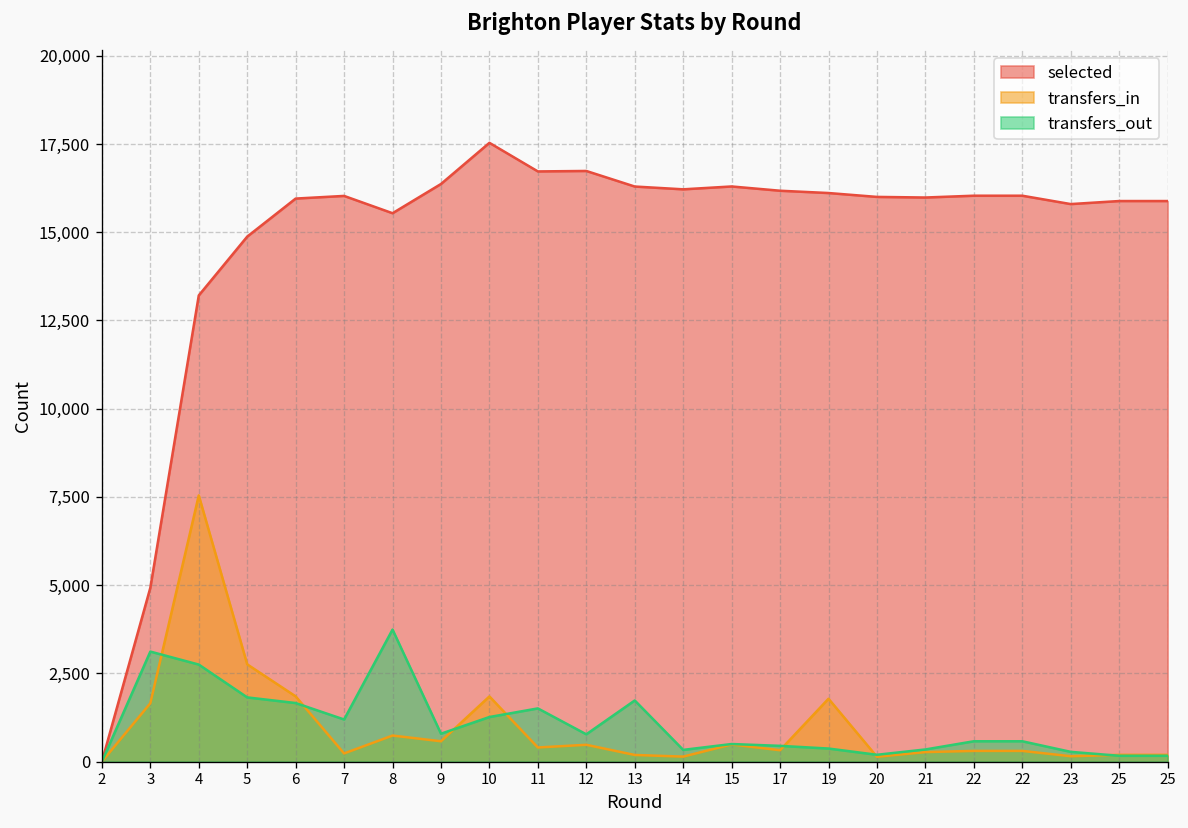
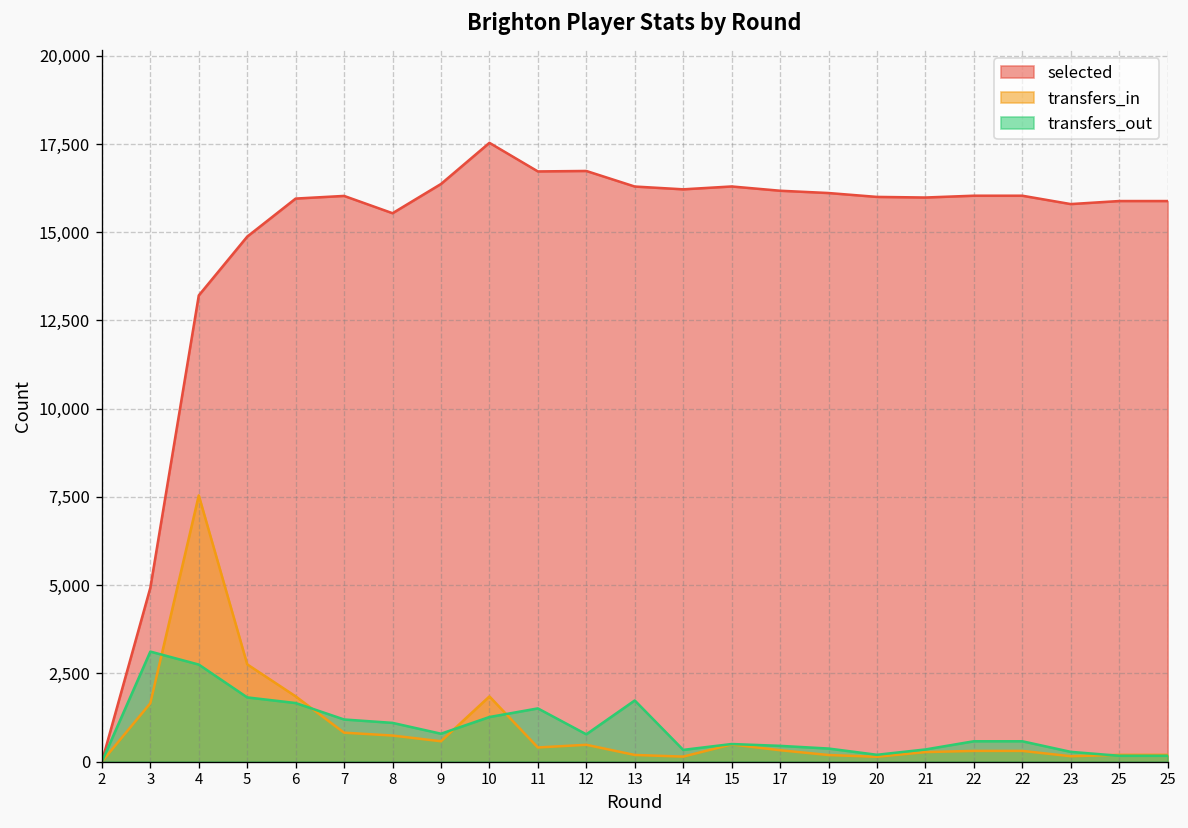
  {
    "selected": {
      "3": "4,900",
      "4": "13,200",
      "5": "14,900",
      "6": "16,000",
      "7": "16,000",
      "8": "15,500",
      "9": "16,400",
      "10": "17,500",
      "11": "16,700",
      "12": "16,700",
      "13": "16,300",
      "14": "16,200",
      "15": "16,300",
      "17": "16,200",
      "19": "16,100",
      "20": "16,000",
      "21": "16,000",
      "23": "15,800"
    },
    "transfers_in": {
      "3": "1,700",
      "4": "7,500",
      "5": "2,800",
      "6": "1,900",
-     "7": "200",
+     "7": "800",
      "8": "700",
      "9": "600",
      "10": "1,800",
      "11": "400",
      "12": "500",
      "13": "200",
      "14": "100",
      "17": "300",
-     "19": "1,800",
+     "19": "200",
      "23": "200"
    },
    "transfers_out": {
      "3": "3,100",
      "4": "2,800",
      "5": "1,800",
      "6": "1,700",
      "7": "1,200",
-     "8": "3,700",
+     "8": "1,100",
      "9": "800",
      "10": "1,300",
      "11": "1,500",
      "12": "800",
      "13": "1,700",
      "14": "300",
      "17": "400",
      "19": "400",
      "23": "300"
    }
  }
